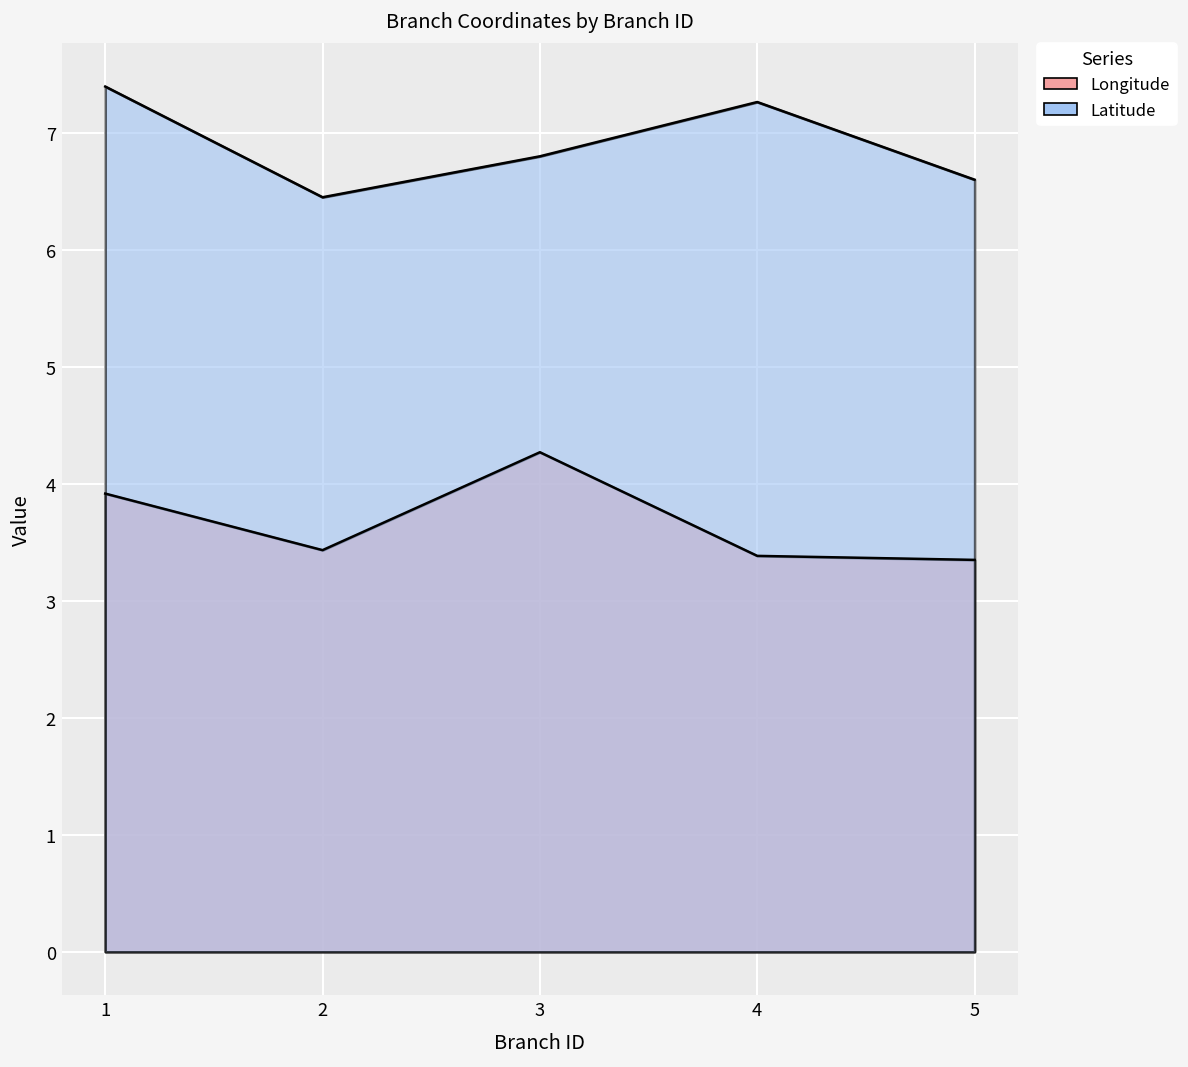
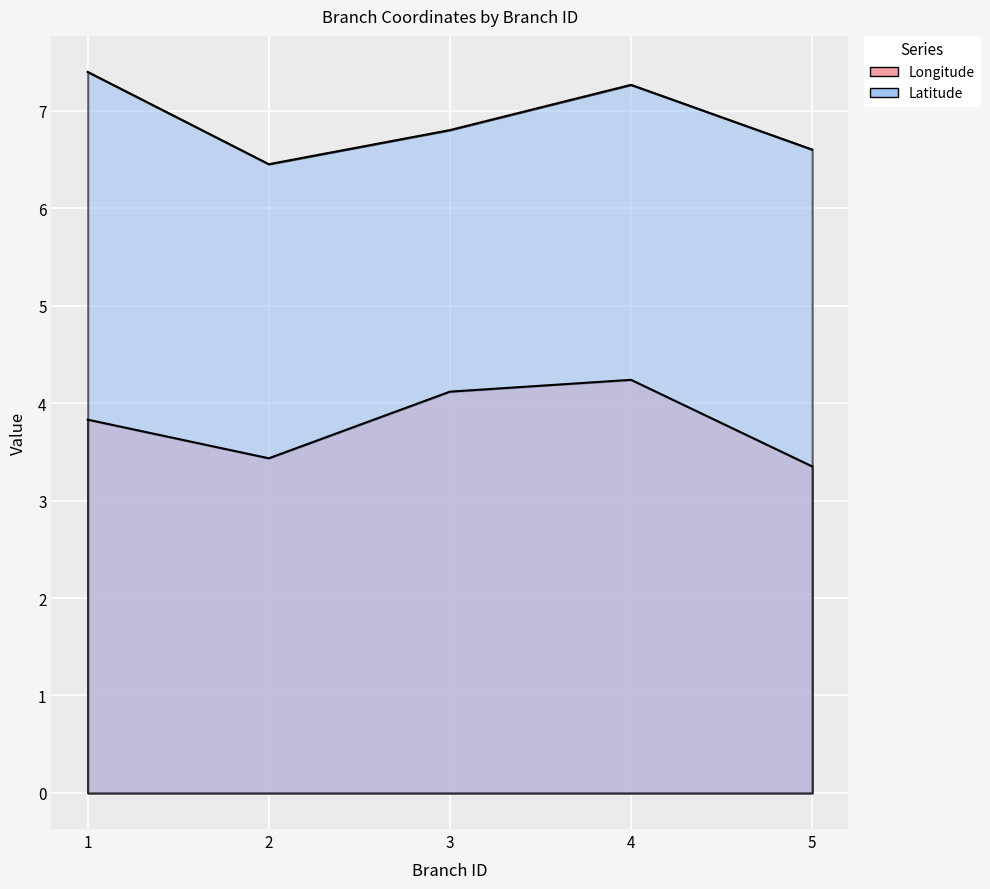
  {
    "Longitude": {
-     "1": 3.9,
+     "1": 3.8,
      "2": 3.4,
-     "3": 4.3,
-     "4": 3.4,
+     "3": 4.1,
+     "4": 4.2,
      "5": 3.4
    },
    "Latitude": {
      "1": 7.4,
      "2": 6.5,
      "3": 6.8,
      "4": 7.3,
      "5": 6.6
    }
  }
